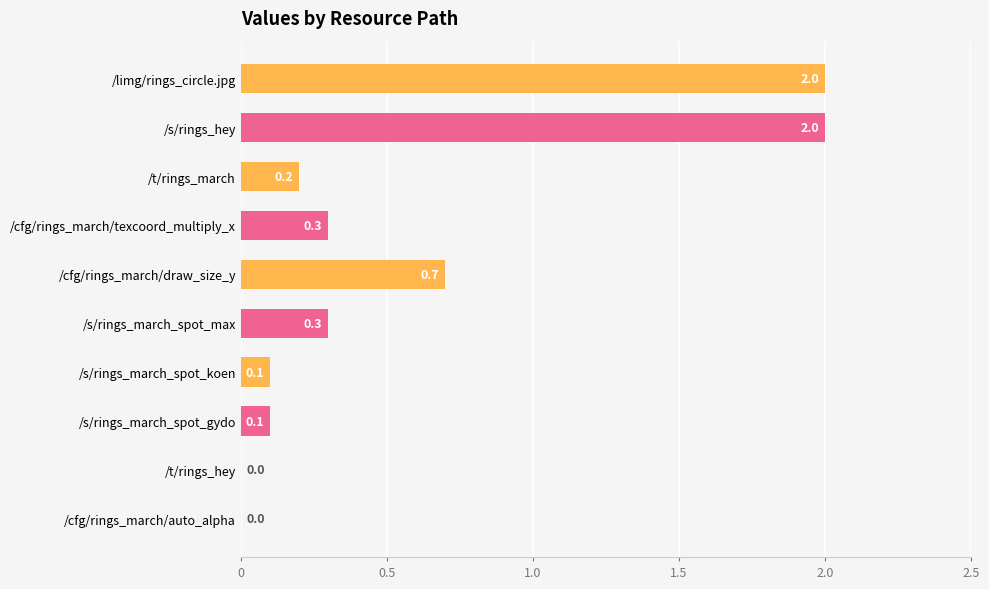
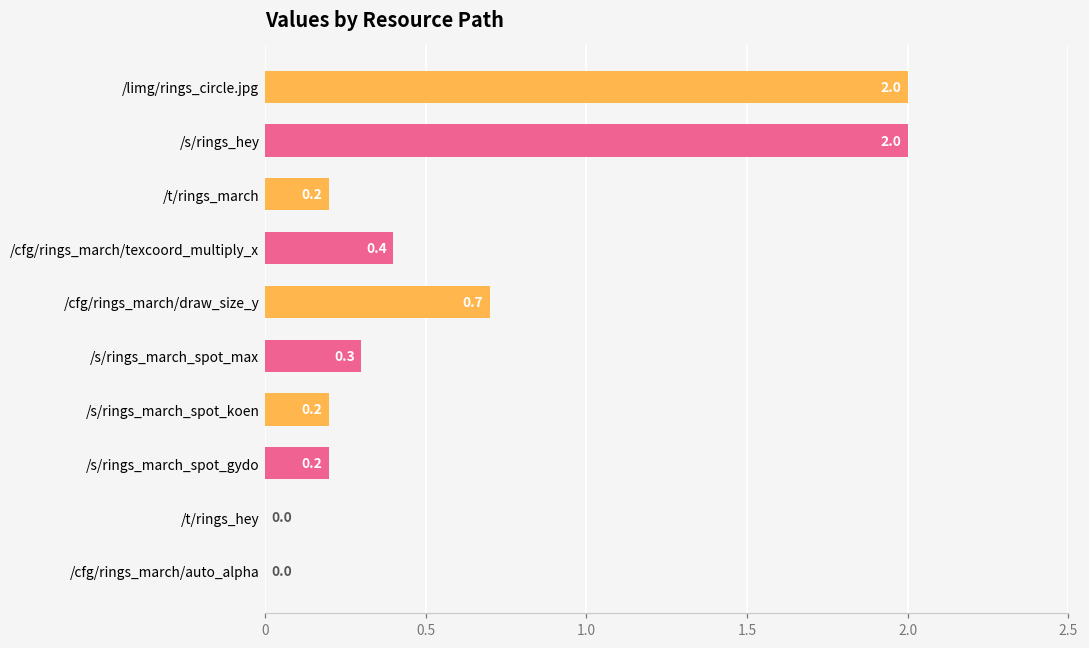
  {
    "/limg/rings_circle.jpg": 2.0,
    "/s/rings_hey": 2.0,
    "/t/rings_march": 0.2,
-   "/cfg/rings_march/texcoord_multiply_x": 0.3,
+   "/cfg/rings_march/texcoord_multiply_x": 0.4,
    "/cfg/rings_march/draw_size_y": 0.7,
    "/s/rings_march_spot_max": 0.3,
-   "/s/rings_march_spot_koen": 0.1,
-   "/s/rings_march_spot_gydo": 0.1,
+   "/s/rings_march_spot_koen": 0.2,
+   "/s/rings_march_spot_gydo": 0.2,
    "/t/rings_hey": 0.0,
    "/cfg/rings_march/auto_alpha": 0.0
  }
